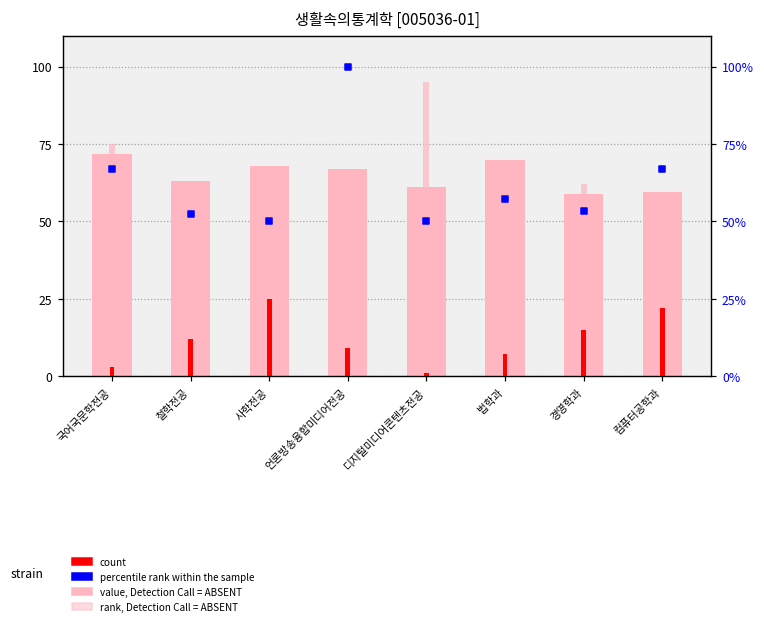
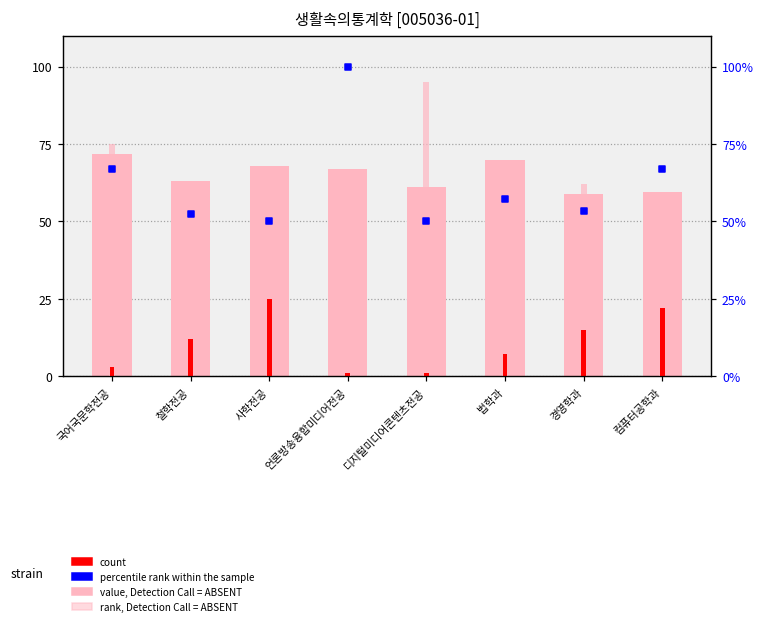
  {
    "count": {
-     "언론방송융합미디어전공": 9
+     "언론방송융합미디어전공": 1
    }
  }
